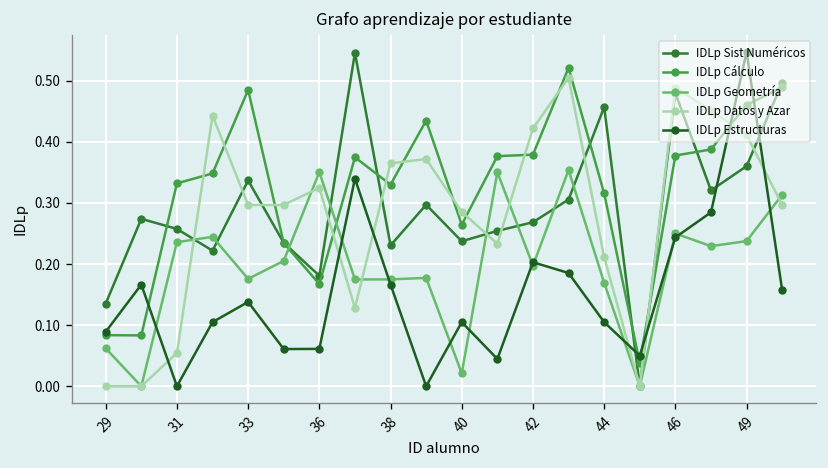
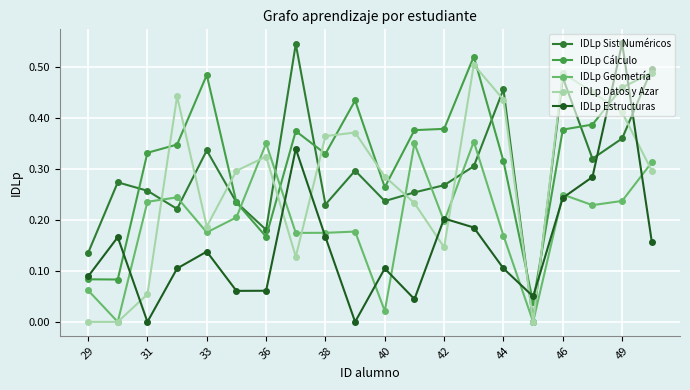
  {
    "IDLp Datos y Azar": {
      "29": 0.00,
      "31": 0.05,
-     "33": 0.30,
+     "33": 0.19,
      "36": 0.32,
      "38": 0.36,
      "40": 0.29,
-     "42": 0.42,
-     "44": 0.21
+     "42": 0.15,
+     "44": 0.44
    }
  }
